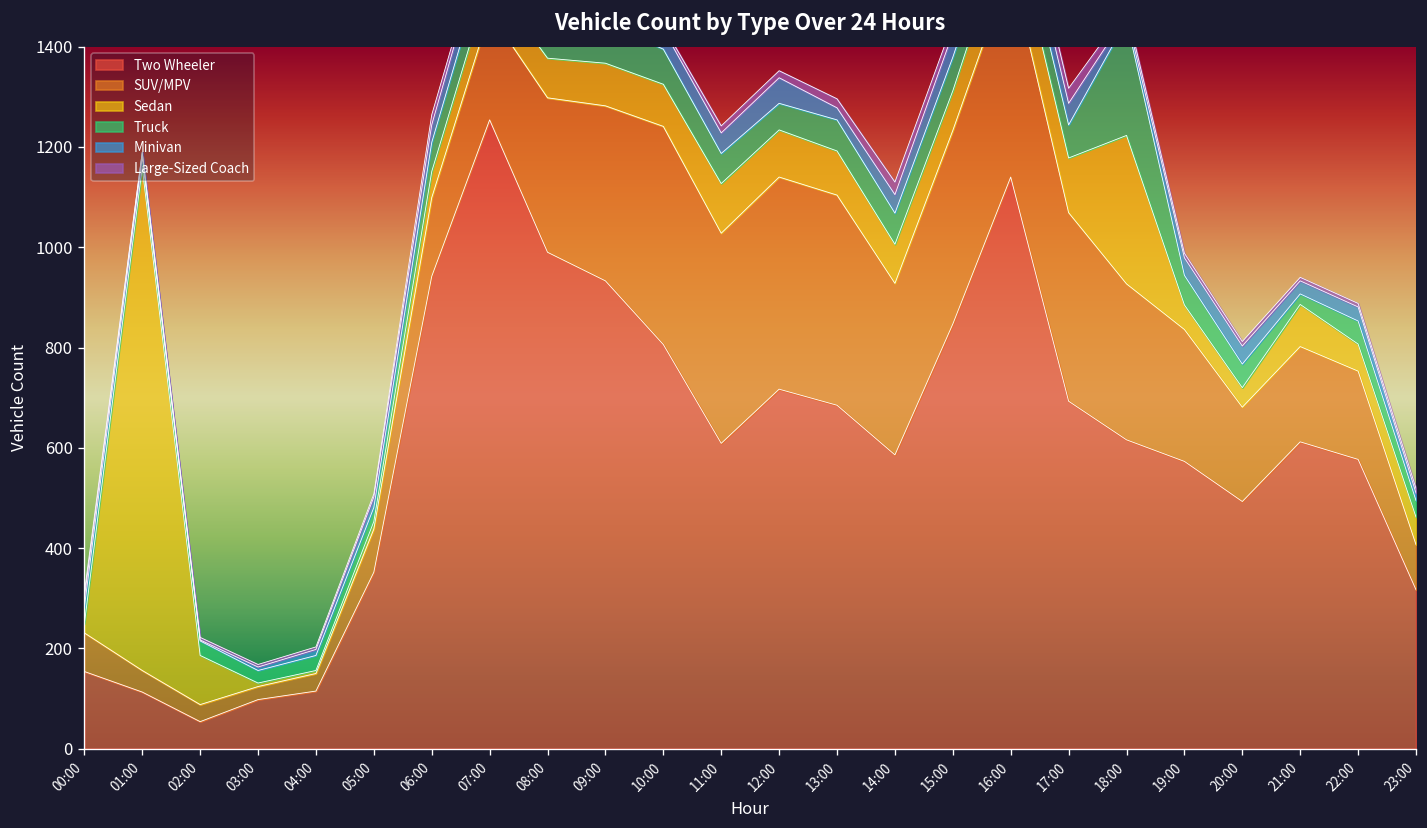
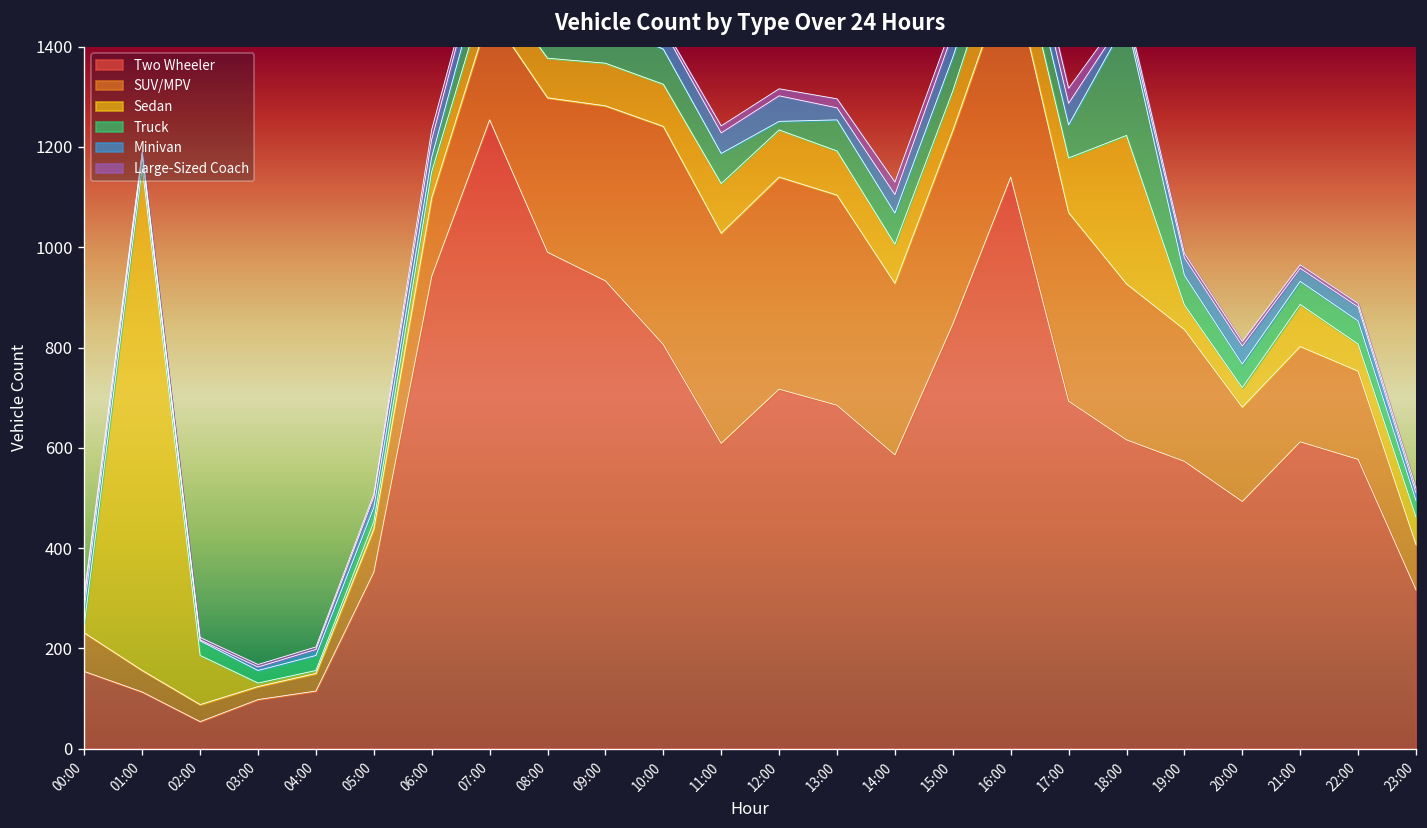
  {
    "Sedan": {
      "00:00": 20,
      "02:00": 100,
      "03:00": 10,
      "04:00": 10,
      "05:00": 20,
      "06:00": 50,
      "08:00": 80,
      "09:00": 90,
      "10:00": 80,
      "11:00": 100,
      "12:00": 90,
      "13:00": 90,
      "14:00": 80,
      "15:00": 80,
      "17:00": 110,
      "18:00": 300,
      "19:00": 50,
      "20:00": 40,
      "21:00": 80,
      "22:00": 50,
      "23:00": 60
    },
    "Truck": {
      "00:00": 30,
      "03:00": 30,
      "04:00": 30,
      "05:00": 30,
-     "06:00": 60,
+     "06:00": 30,
      "10:00": 70,
      "11:00": 60,
-     "12:00": 50,
+     "12:00": 20,
      "13:00": 60,
      "14:00": 60,
      "15:00": 70,
      "17:00": 70,
      "19:00": 60,
      "20:00": 50,
-     "21:00": 20,
+     "21:00": 50,
      "22:00": 50,
      "23:00": 30
    },
    "Minivan": {
      "00:00": 20,
      "06:00": 40,
      "11:00": 40,
      "12:00": 50,
      "13:00": 20,
      "14:00": 40,
      "17:00": 40,
      "19:00": 40,
      "20:00": 40,
      "21:00": 30,
      "22:00": 30,
      "23:00": 20
    },
    "Large-Sized Coach": {
      "00:00": 10,
      "06:00": 20,
      "11:00": 10,
      "12:00": 10,
      "13:00": 20,
      "14:00": 30,
      "17:00": 30,
      "19:00": 10,
      "20:00": 10,
      "21:00": 10,
      "22:00": 10,
      "23:00": 10
    }
  }
